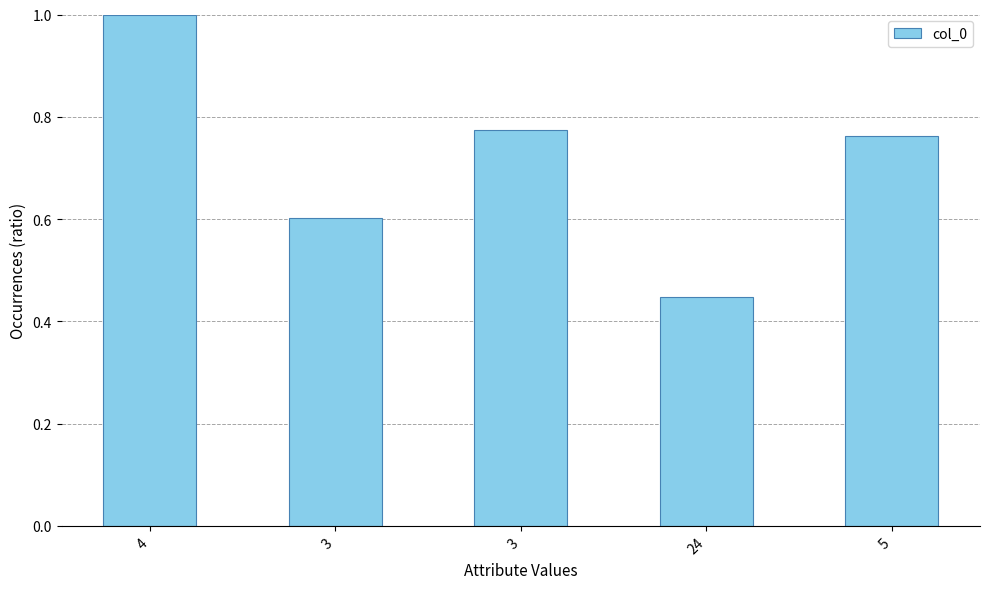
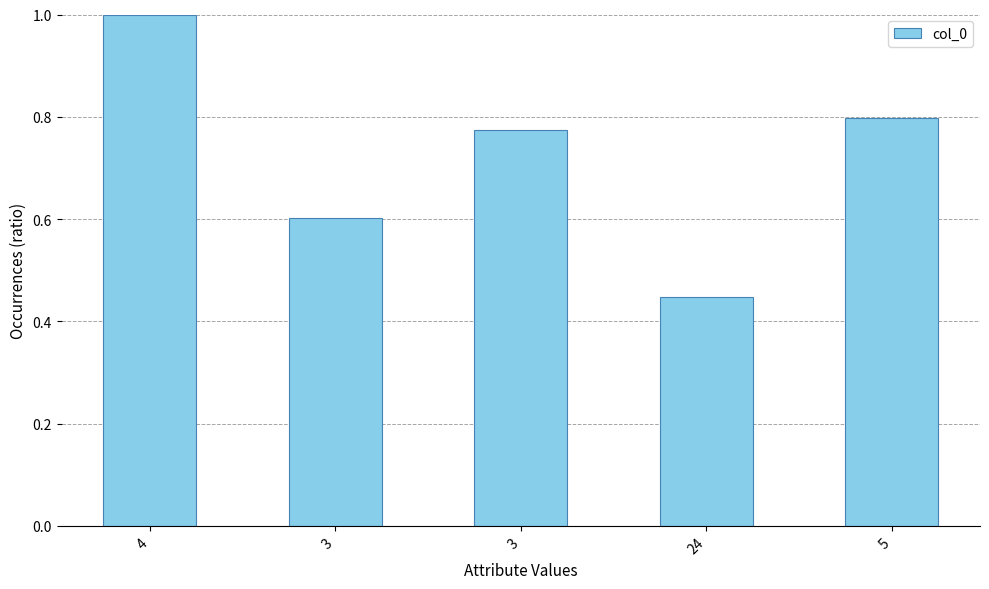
  {
    "4": 1.00,
    "24": 0.45,
-   "5": 0.76
+   "5": 0.80
  }
